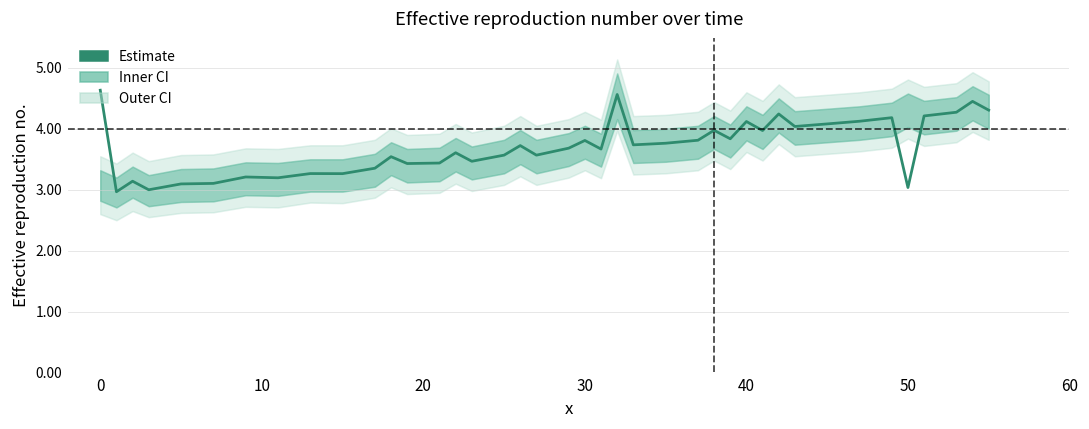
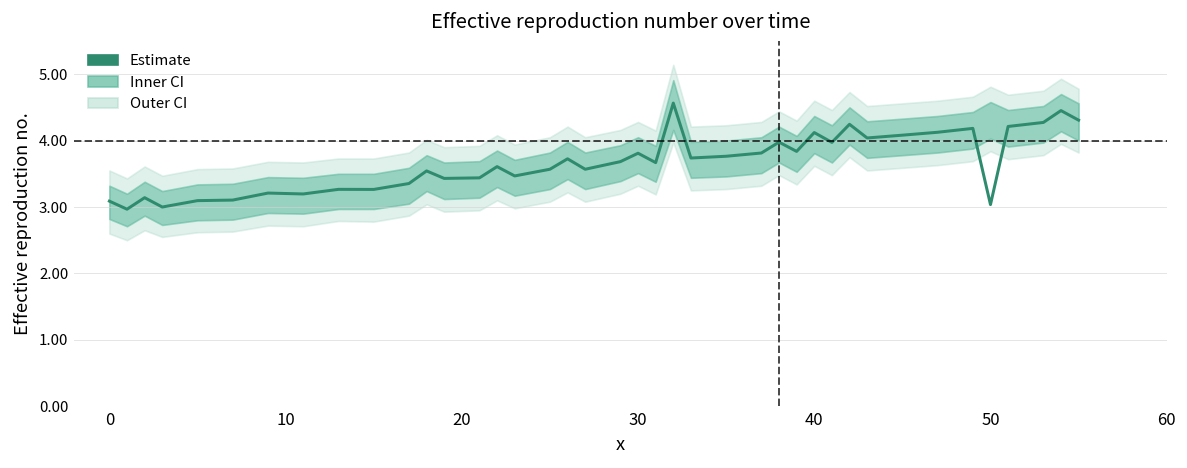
  {
    "Estimate": {
-     "0": 4.6,
+     "0": 3.1,
      "30": 3.8,
      "40": 4.1,
      "50": 3.0
    }
  }
